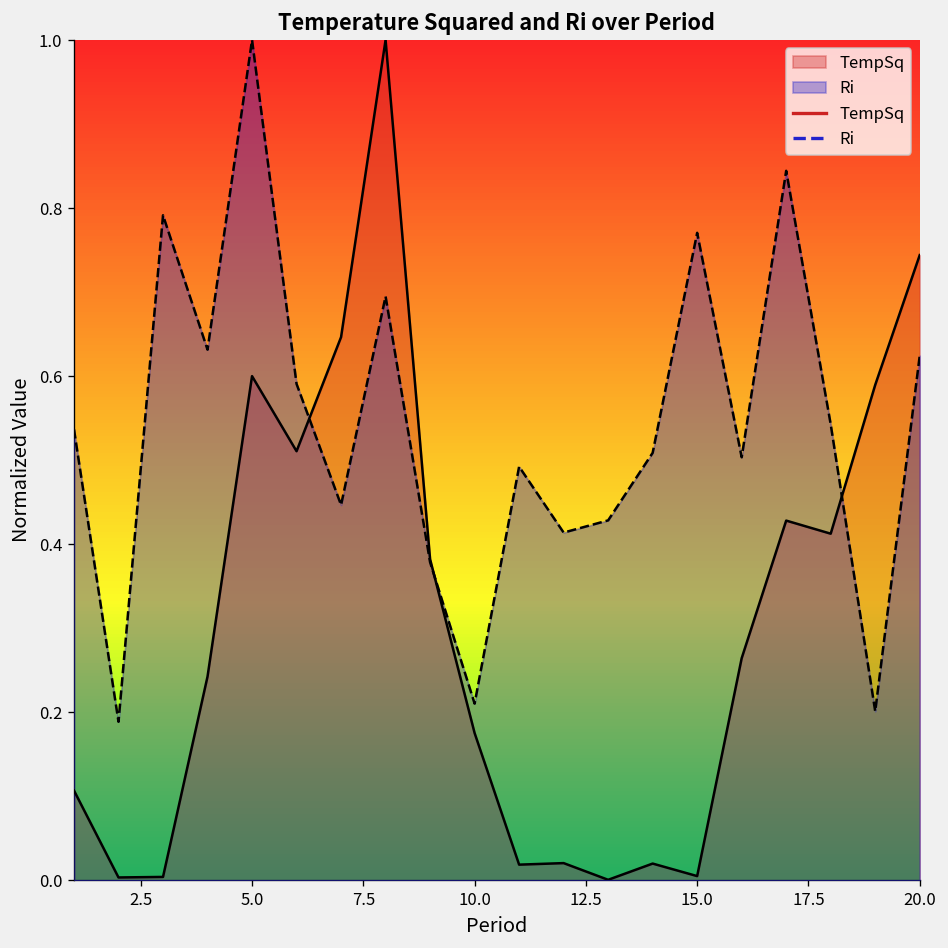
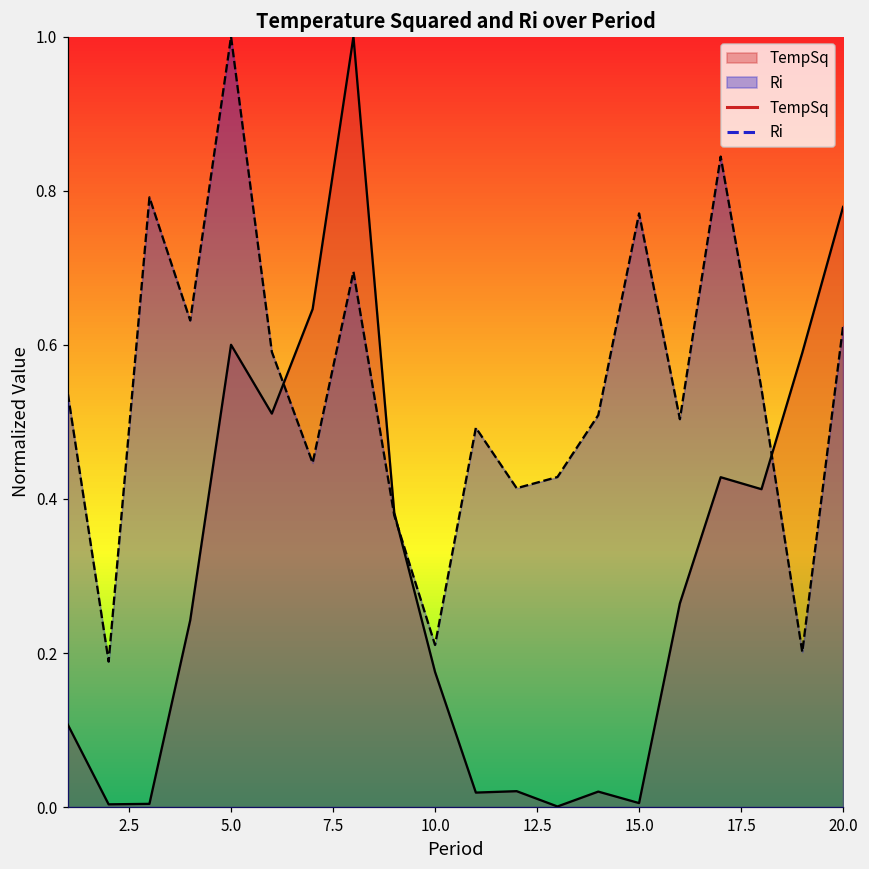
  {
    "TempSq": {
      "5.0": 0.60,
      "10.0": 0.18,
      "15.0": 0.01,
-     "20.0": 0.74
+     "20.0": 0.78
    },
    "Ri": {
      "5.0": 1.00,
      "10.0": 0.21,
      "15.0": 0.77,
      "20.0": 0.62
    }
  }
